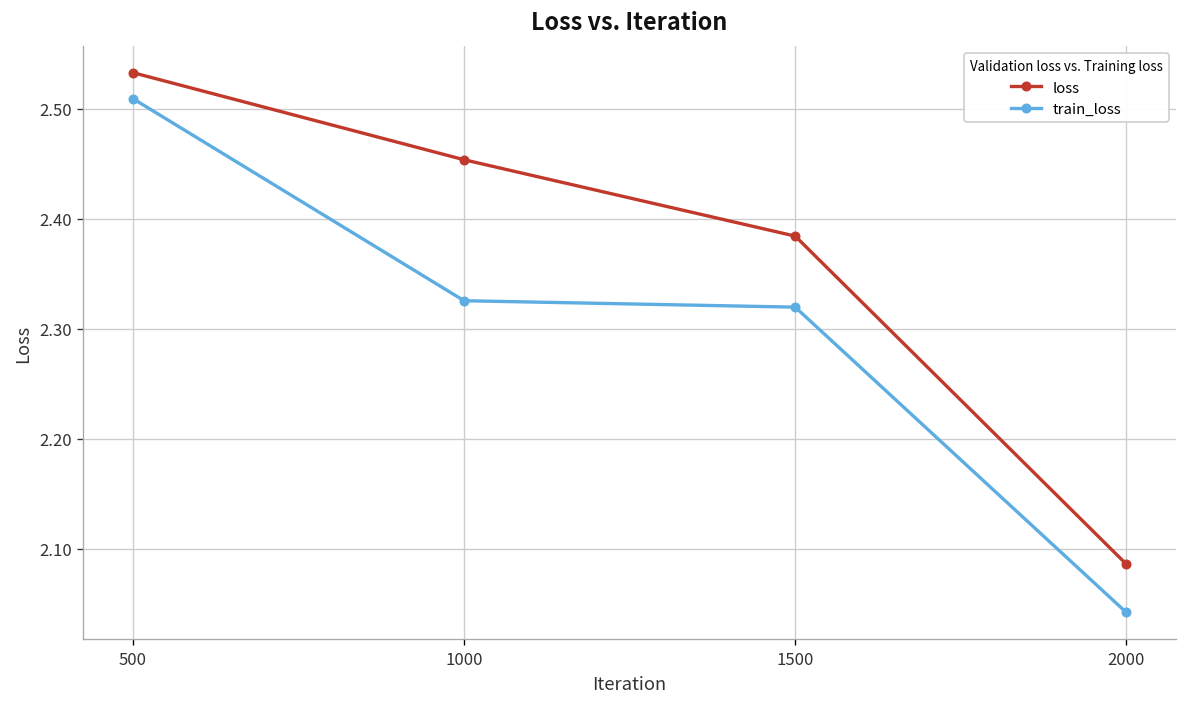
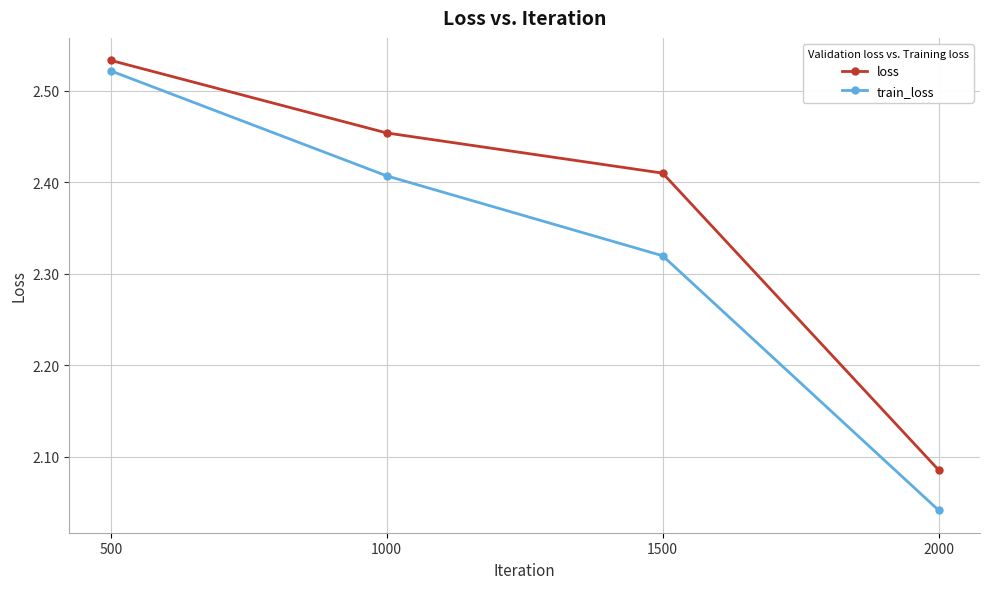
  {
    "loss": {
      "500": 2.53,
      "1000": 2.45,
-     "1500": 2.38,
+     "1500": 2.41,
      "2000": 2.09
    },
    "train_loss": {
-     "500": 2.51,
-     "1000": 2.33,
+     "500": 2.52,
+     "1000": 2.41,
      "1500": 2.32,
      "2000": 2.04
    }
  }
